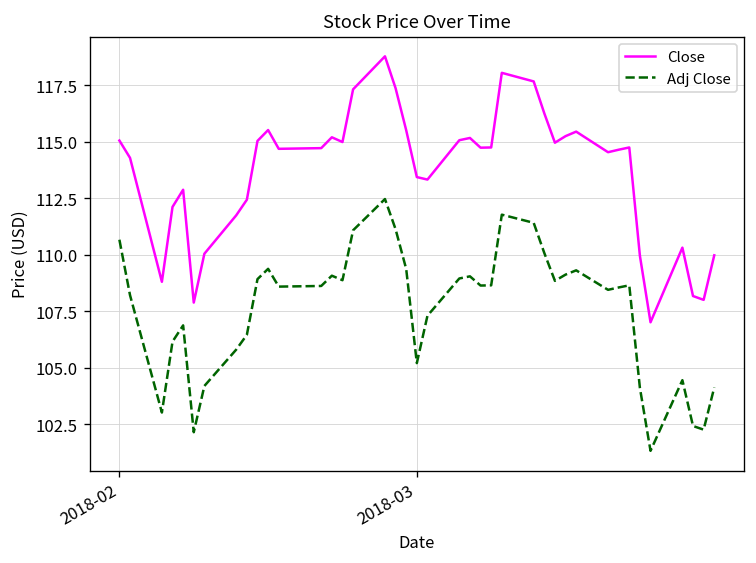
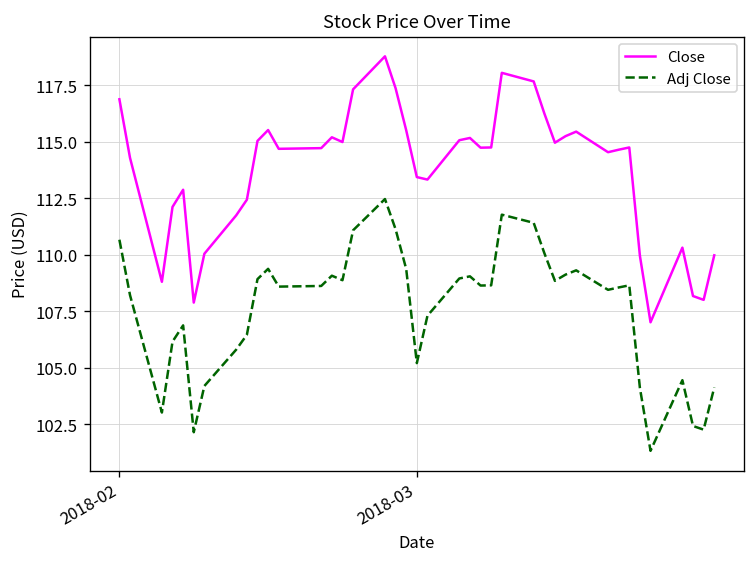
  {
    "Close": {
-     "2018-02": 115.0,
+     "2018-02": 116.9,
      "2018-03": 113.4
    },
    "Adj Close": {
      "2018-02": 110.7,
      "2018-03": 105.2
    }
  }
